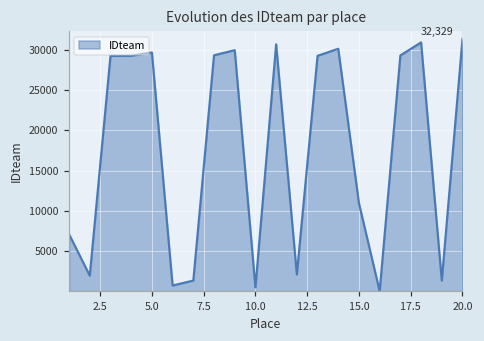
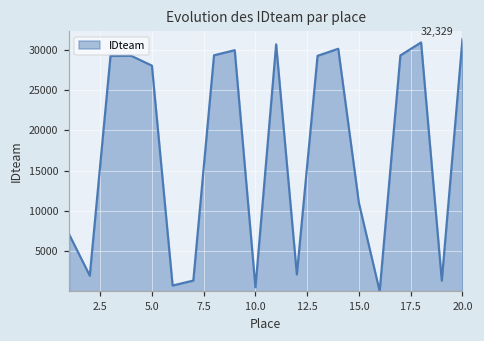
  {
-   "5.0": 30000,
+   "5.0": 28000,
    "10.0": 0,
    "15.0": 11000,
    "20.0": 31000
  }
